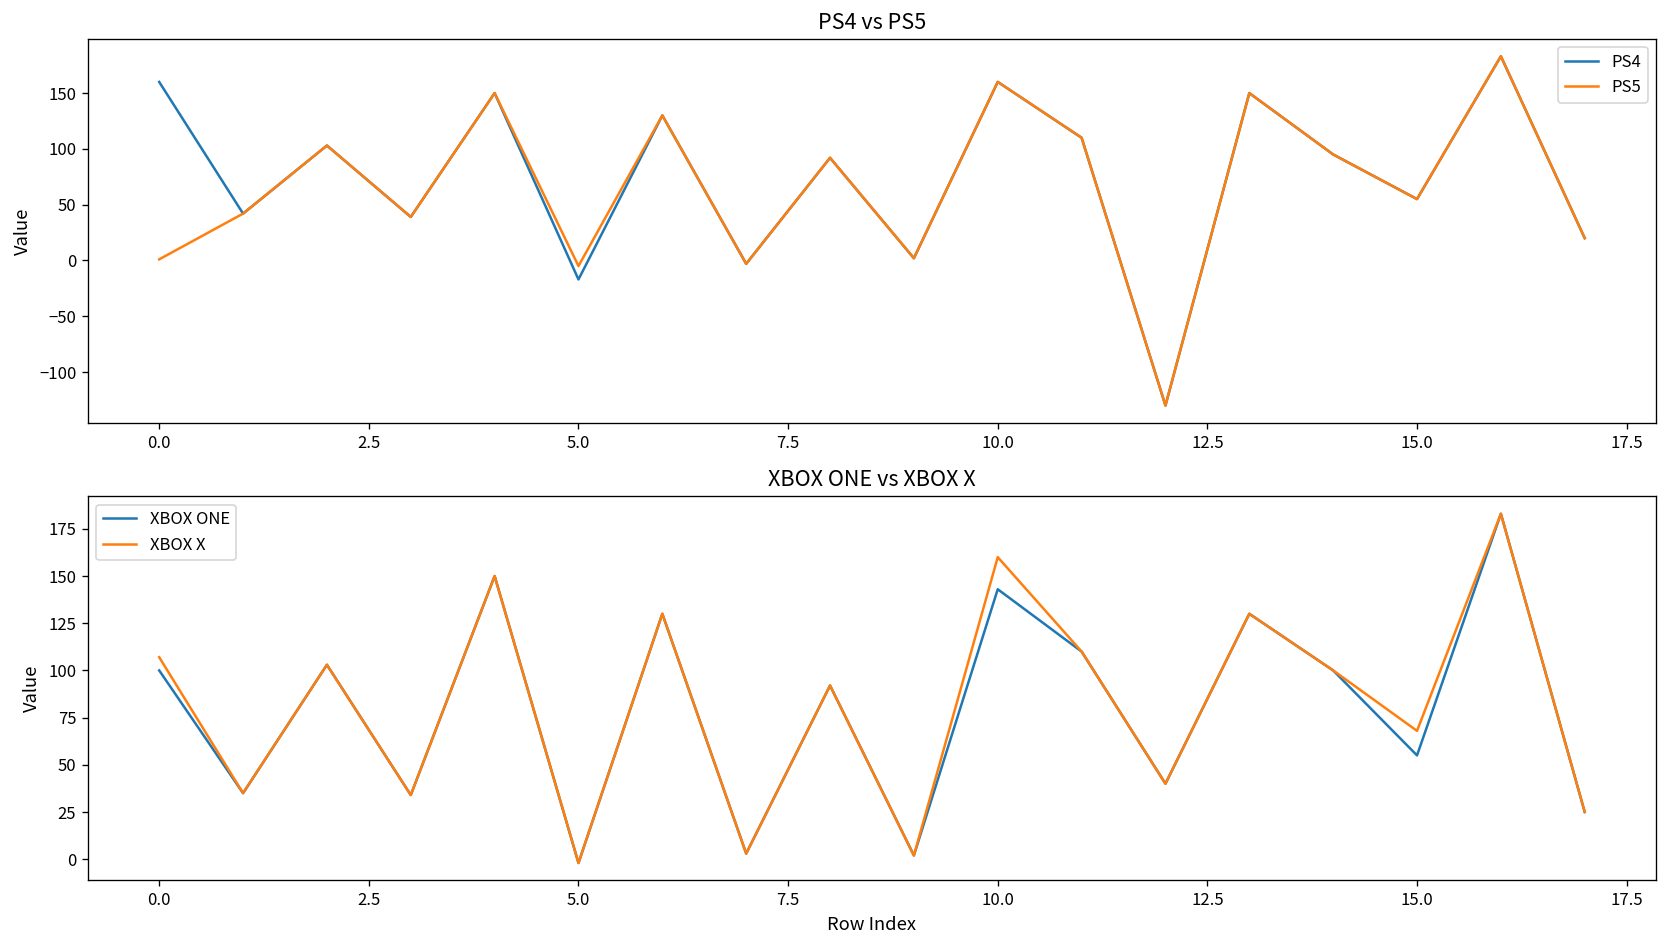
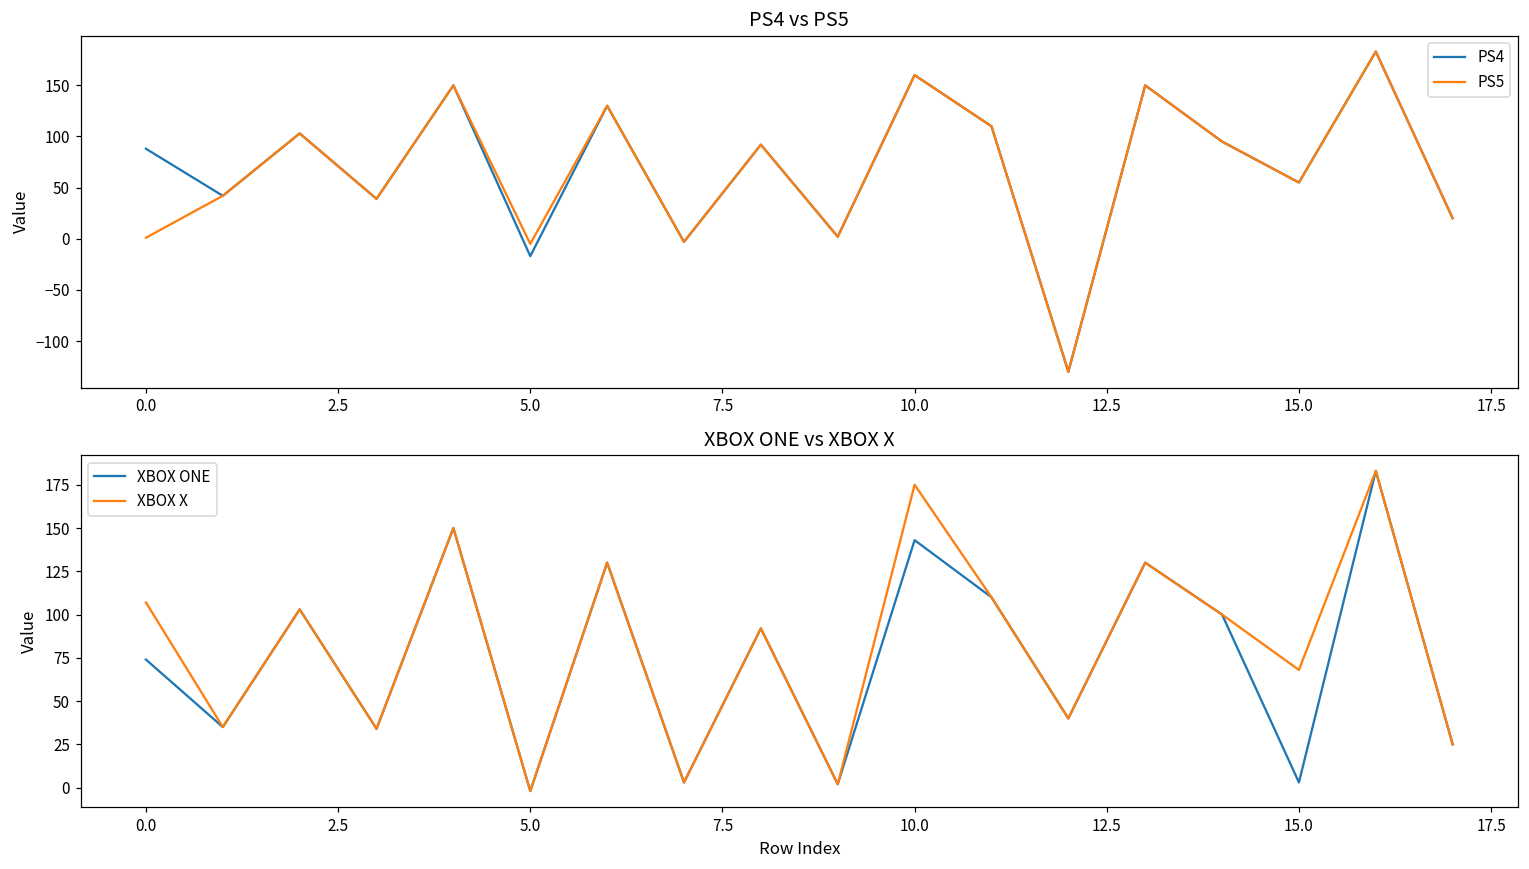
  {
    "PS4 vs PS5": {
      "PS4": {
-       "0.0": 160,
+       "0.0": 90,
        "5.0": -20
      },
      "PS5": {
        "0.0": 0,
        "5.0": -10
      }
    },
    "XBOX ONE vs XBOX X": {
      "XBOX ONE": {
-       "0.0": 100,
+       "0.0": 74,
        "10.0": 143,
-       "15.0": 55
+       "15.0": 3
      },
      "XBOX X": {
        "0.0": 107,
-       "10.0": 160,
+       "10.0": 175,
        "15.0": 68
      }
    }
  }
